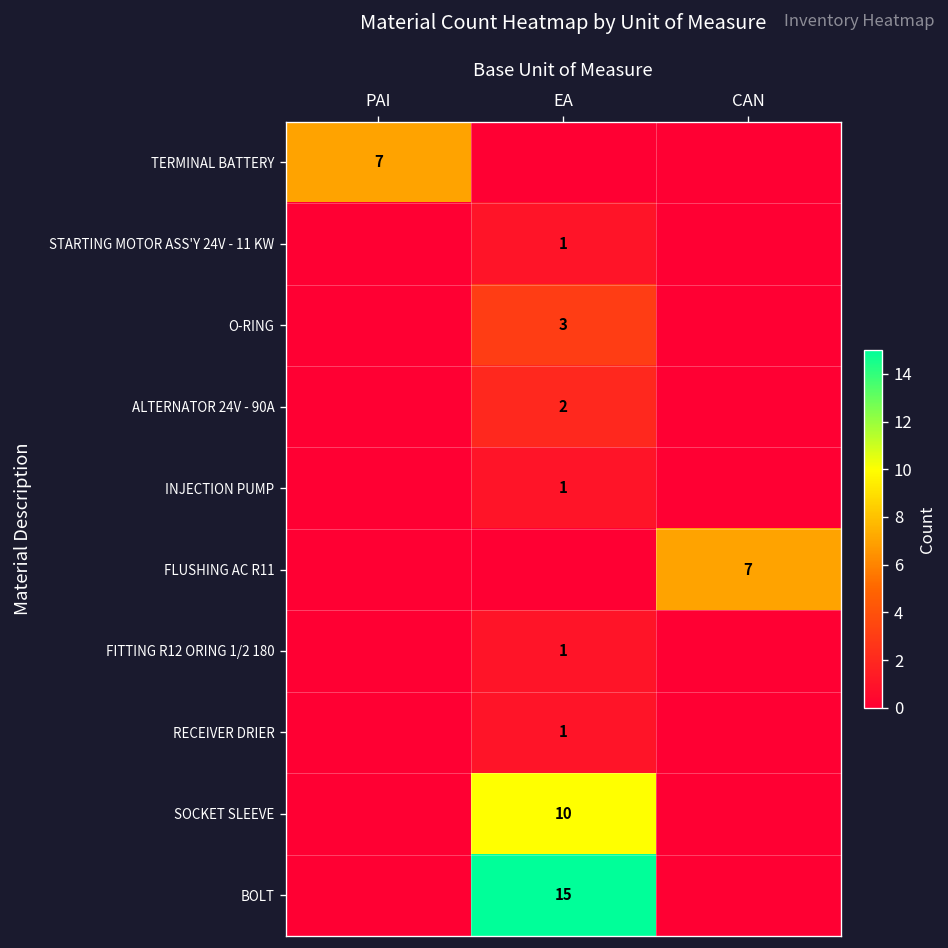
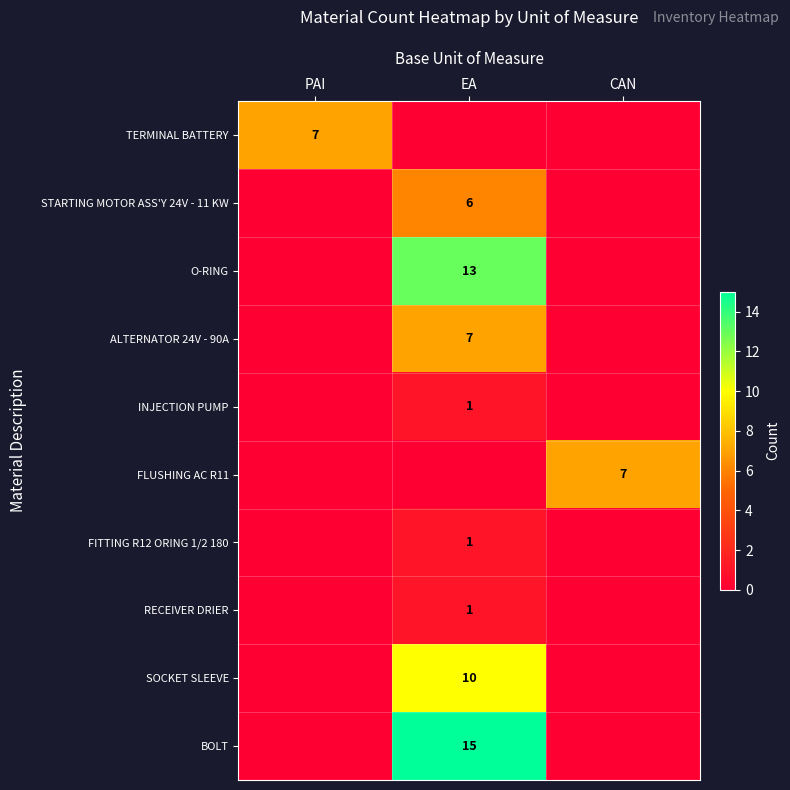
  {
    "TERMINAL BATTERY": {
      "PAI": 7
    },
    "STARTING MOTOR ASS'Y 24V - 11 KW": {
-     "EA": 1
+     "EA": 6
    },
    "O-RING": {
-     "EA": 3
+     "EA": 13
    },
    "ALTERNATOR 24V - 90A": {
-     "EA": 2
+     "EA": 7
    },
    "INJECTION PUMP": {
      "EA": 1
    },
    "FLUSHING AC R11": {
      "CAN": 7
    },
    "FITTING R12 ORING 1/2 180": {
      "EA": 1
    },
    "RECEIVER DRIER": {
      "EA": 1
    },
    "SOCKET SLEEVE": {
      "EA": 10
    },
    "BOLT": {
      "EA": 15
    }
  }
